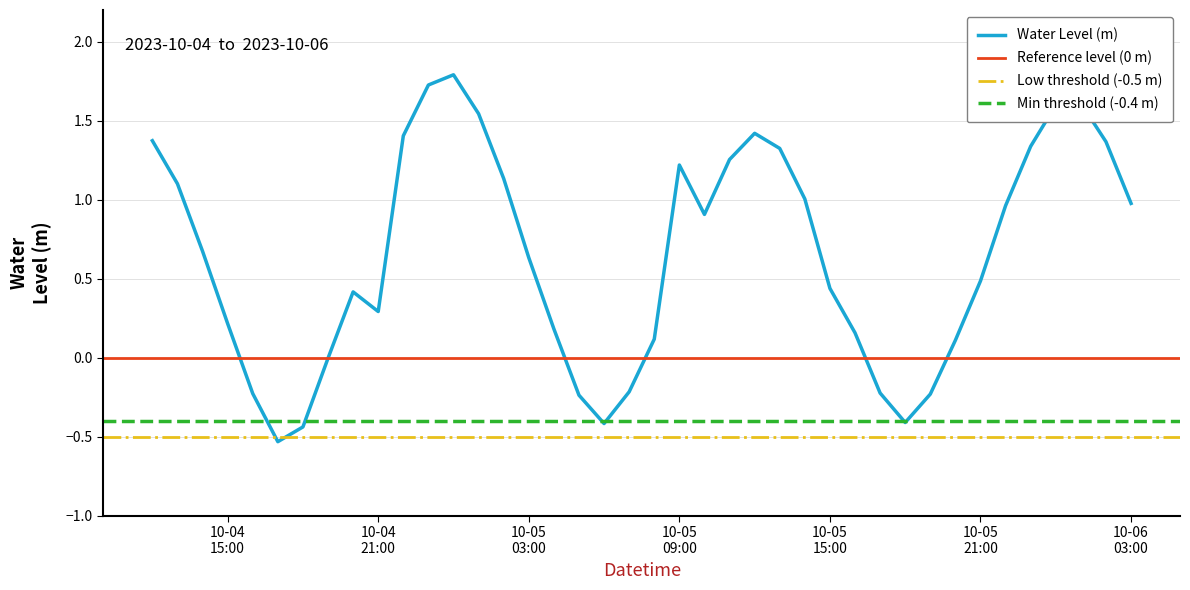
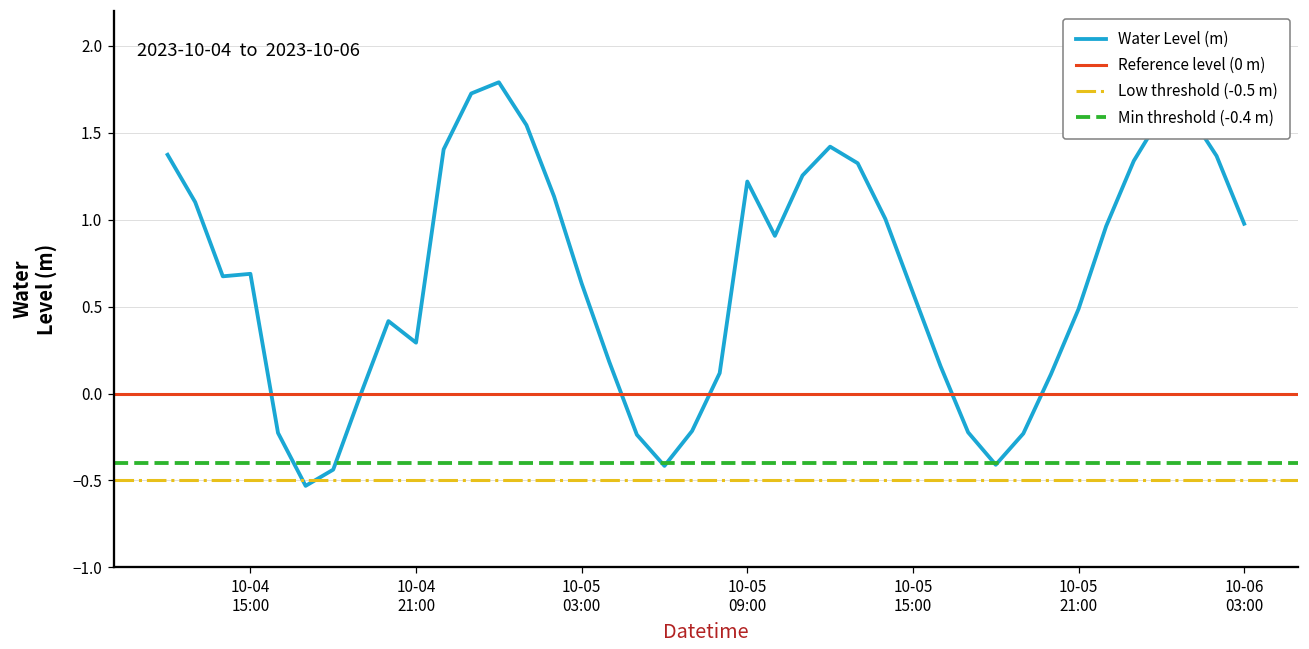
  {
-   "10-04 15:00": 0.22,
+   "10-04 15:00": 0.69,
    "10-04 21:00": 0.29,
    "10-05 03:00": 0.63,
    "10-05 09:00": 1.22,
-   "10-05 15:00": 0.44,
+   "10-05 15:00": 0.58,
    "10-05 21:00": 0.49,
    "10-06 03:00": 0.98
  }
